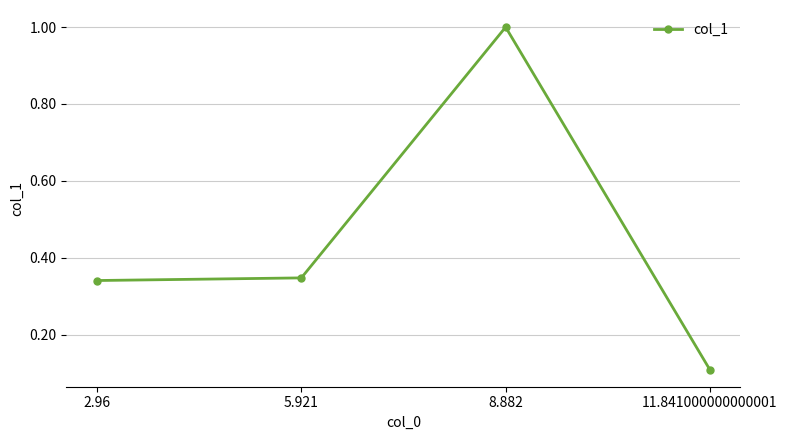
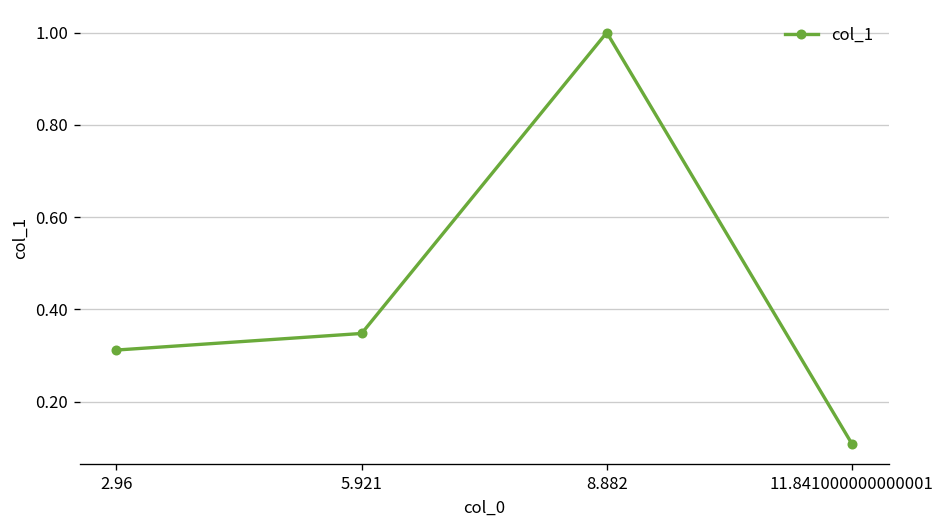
  {
-   "2.96": 0.34,
+   "2.96": 0.31,
    "5.921": 0.35,
    "8.882": 1.00,
    "11.841000000000001": 0.11
  }
